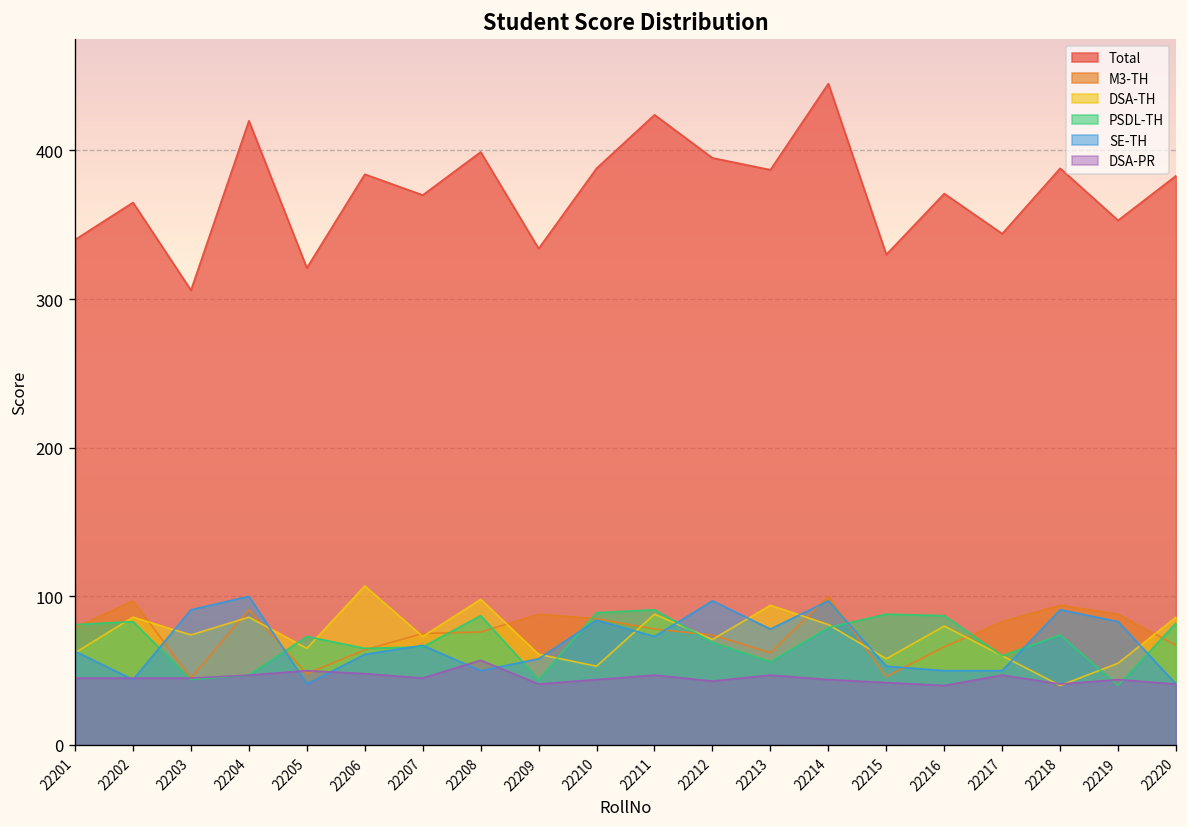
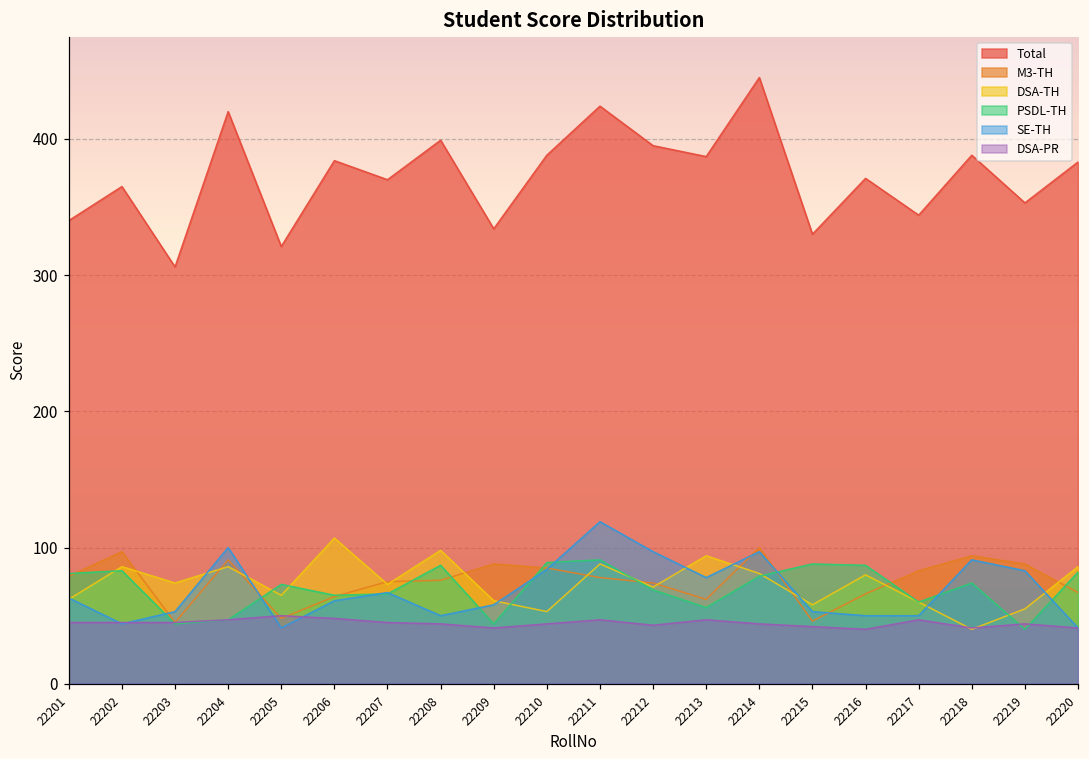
  {
    "DSA-TH": {
      "22202": 86,
      "22203": 74,
      "22204": 86,
      "22205": 65,
      "22206": 107,
      "22208": 98,
      "22209": 61,
      "22210": 53,
      "22211": 88,
      "22213": 94,
      "22215": 58,
      "22216": 80,
      "22219": 55,
      "22220": 86
    },
    "PSDL-TH": {
      "22202": 83,
      "22205": 73,
      "22208": 87,
      "22209": 44,
      "22210": 89,
      "22211": 91,
      "22213": 56,
      "22215": 88,
      "22216": 87,
      "22218": 74,
      "22219": 40,
      "22220": 82
    },
    "SE-TH": {
-     "22203": 91,
+     "22203": 53,
      "22204": 100,
      "22205": 41,
      "22206": 61,
      "22208": 50,
      "22209": 58,
-     "22211": 73,
+     "22211": 119,
      "22212": 97,
      "22213": 78,
      "22214": 97,
      "22215": 53,
      "22216": 50,
      "22217": 50,
      "22218": 91,
      "22219": 83
    },
    "DSA-PR": {
      "22201": 45,
      "22206": 48,
      "22207": 45,
-     "22208": 57,
+     "22208": 44,
      "22209": 41,
      "22210": 44,
      "22211": 47,
      "22212": 43,
      "22213": 47,
      "22214": 44,
      "22215": 42,
      "22216": 40,
      "22217": 47,
      "22219": 44
    }
  }
